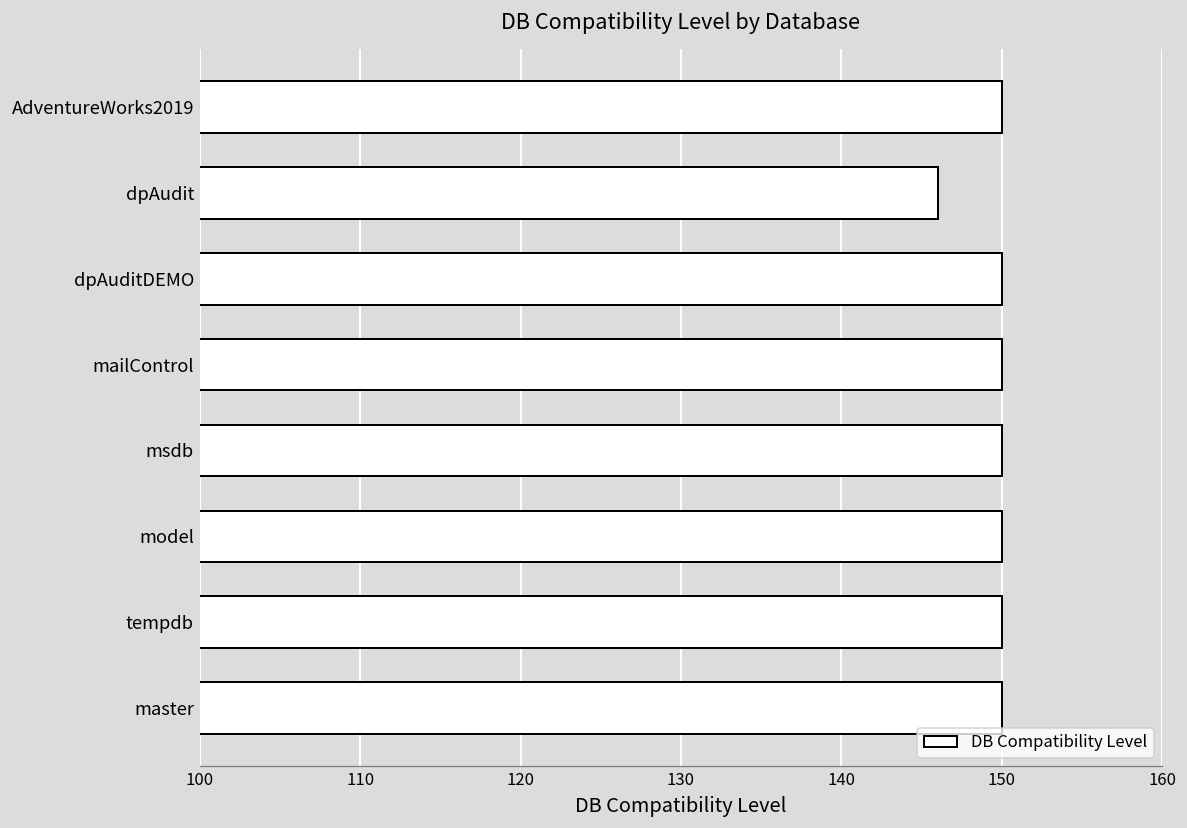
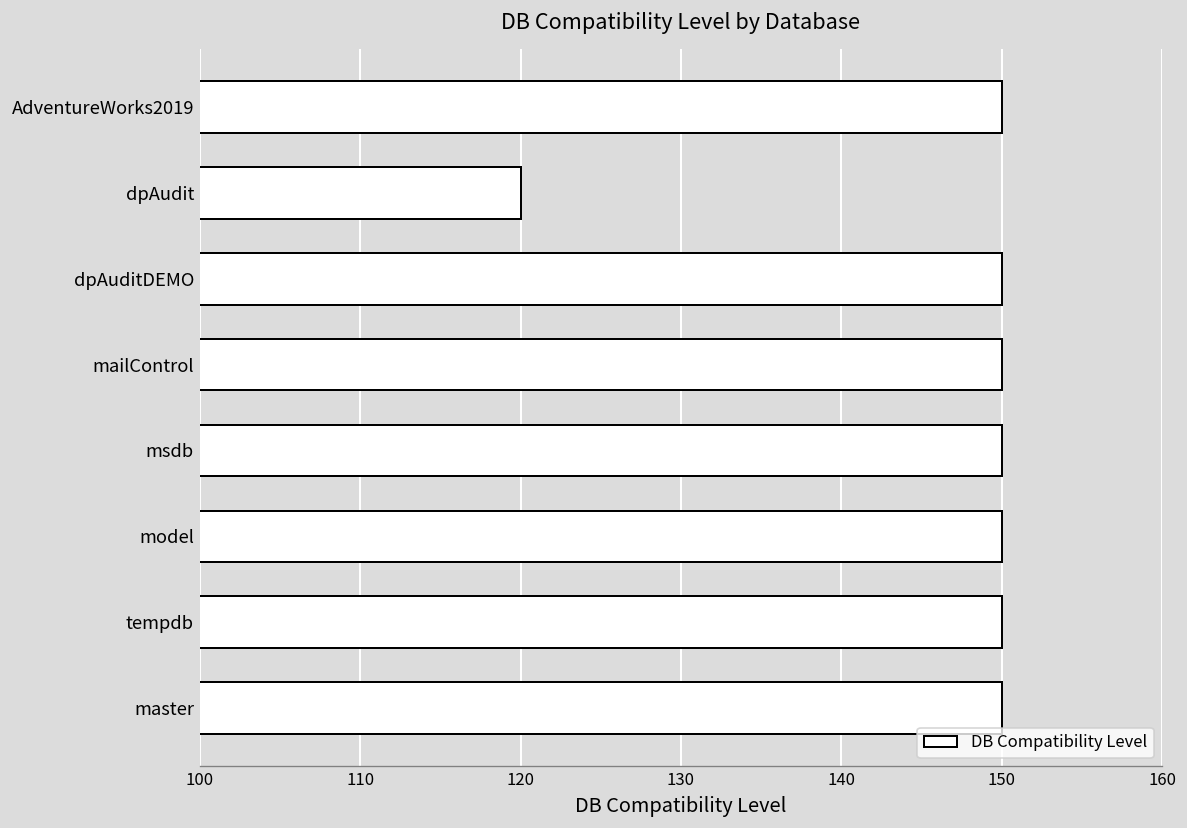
  {
    "AdventureWorks2019": 150,
-   "dpAudit": 146,
+   "dpAudit": 120,
    "dpAuditDEMO": 150,
    "mailControl": 150,
    "msdb": 150,
    "model": 150,
    "tempdb": 150,
    "master": 150
  }
